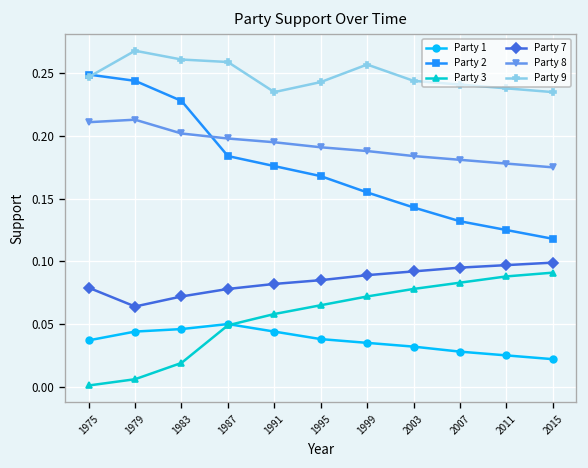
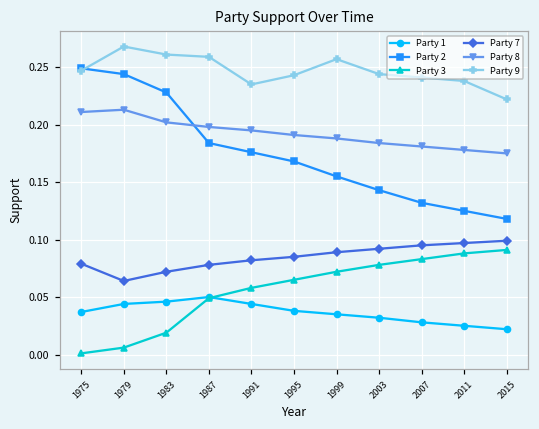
  {
    "Party 9": {
      "1979": 0.268,
      "1983": 0.261,
      "1987": 0.259,
      "1991": 0.235,
      "1995": 0.243,
      "1999": 0.257,
      "2003": 0.244,
-     "2015": 0.235
+     "2015": 0.222
    }
  }
